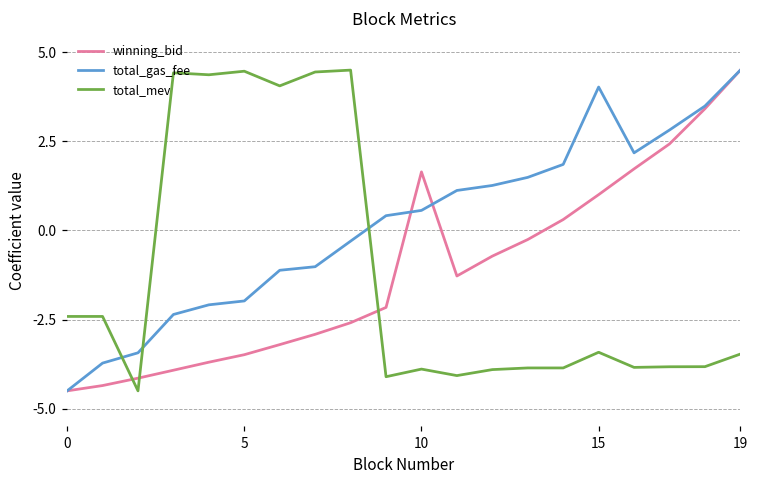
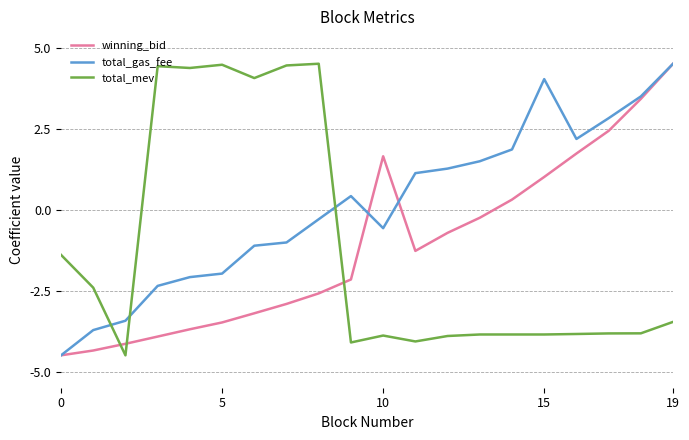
  {
    "winning_bid": {
      "5": -3.5,
      "10": 1.6,
      "15": 1.0
    },
    "total_gas_fee": {
      "5": -2.0,
-     "10": 0.6,
+     "10": -0.6,
      "15": 4.0
    },
    "total_mev": {
-     "0": -2.4,
+     "0": -1.4,
      "5": 4.5,
      "10": -3.9,
-     "15": -3.4,
+     "15": -3.9,
      "19": -3.5
    }
  }
